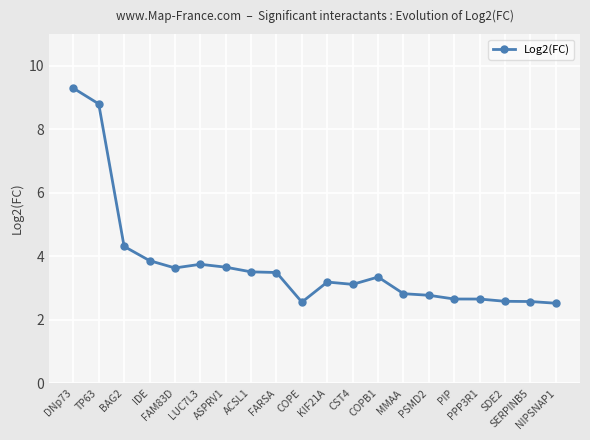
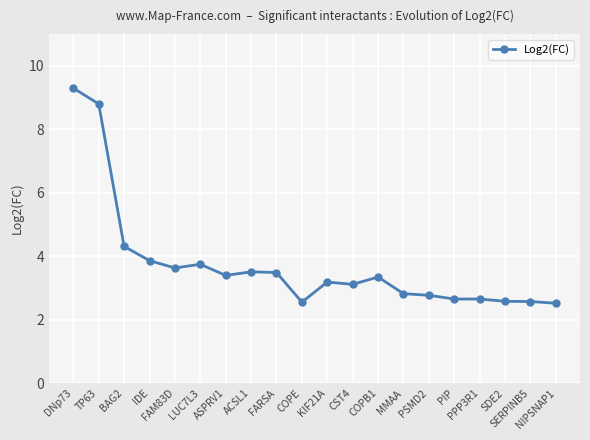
  {
    "DNp73": 9.3,
    "TP63": 8.8,
    "BAG2": 4.3,
    "IDE": 3.9,
    "FAM83D": 3.6,
    "LUC7L3": 3.7,
-   "ASPRV1": 3.7,
+   "ASPRV1": 3.4,
    "ACSL1": 3.5,
    "FARSA": 3.5,
    "COPE": 2.6,
    "KIF21A": 3.2,
    "CST4": 3.1,
    "COPB1": 3.3,
    "MMAA": 2.8,
    "PSMD2": 2.8,
    "PIP": 2.7,
    "PPP3R1": 2.7,
    "SDE2": 2.6,
    "SERPINB5": 2.6,
    "NIPSNAP1": 2.5
  }
